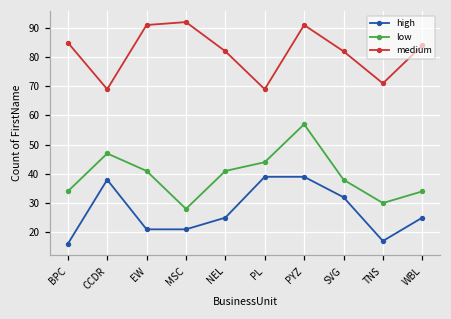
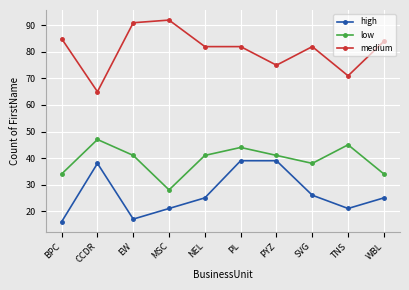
  {
    "high": {
      "BPC": 16,
      "CCDR": 38,
-     "EW": 21,
+     "EW": 17,
      "MSC": 21,
      "NEL": 25,
      "PL": 39,
      "PYZ": 39,
-     "SVG": 32,
-     "TNS": 17,
+     "SVG": 26,
+     "TNS": 21,
      "WBL": 25
    },
    "low": {
      "BPC": 34,
      "CCDR": 47,
      "EW": 41,
      "MSC": 28,
      "NEL": 41,
      "PL": 44,
-     "PYZ": 57,
+     "PYZ": 41,
      "SVG": 38,
-     "TNS": 30,
+     "TNS": 45,
      "WBL": 34
    },
    "medium": {
      "BPC": 85,
-     "CCDR": 69,
+     "CCDR": 65,
      "EW": 91,
      "MSC": 92,
      "NEL": 82,
-     "PL": 69,
-     "PYZ": 91,
+     "PL": 82,
+     "PYZ": 75,
      "SVG": 82,
      "TNS": 71
    }
  }
